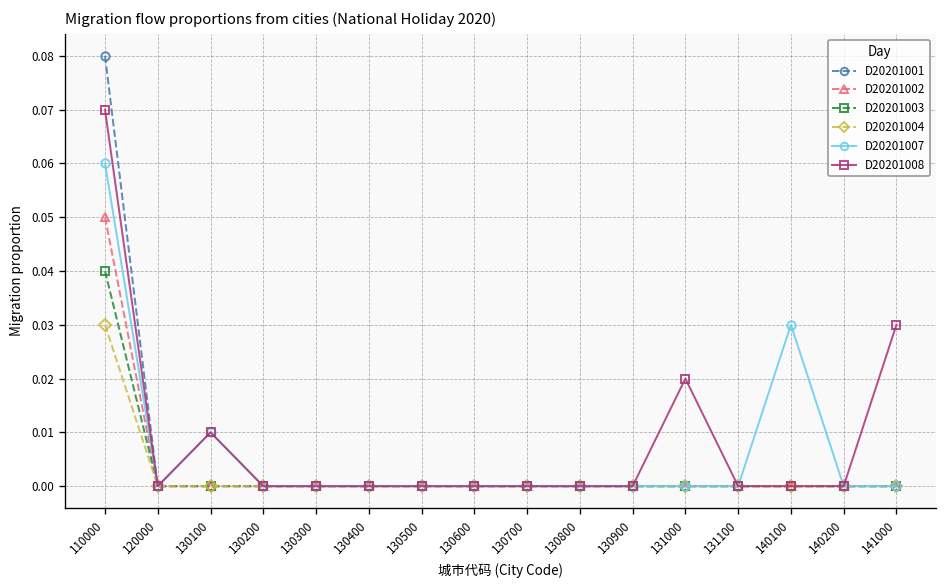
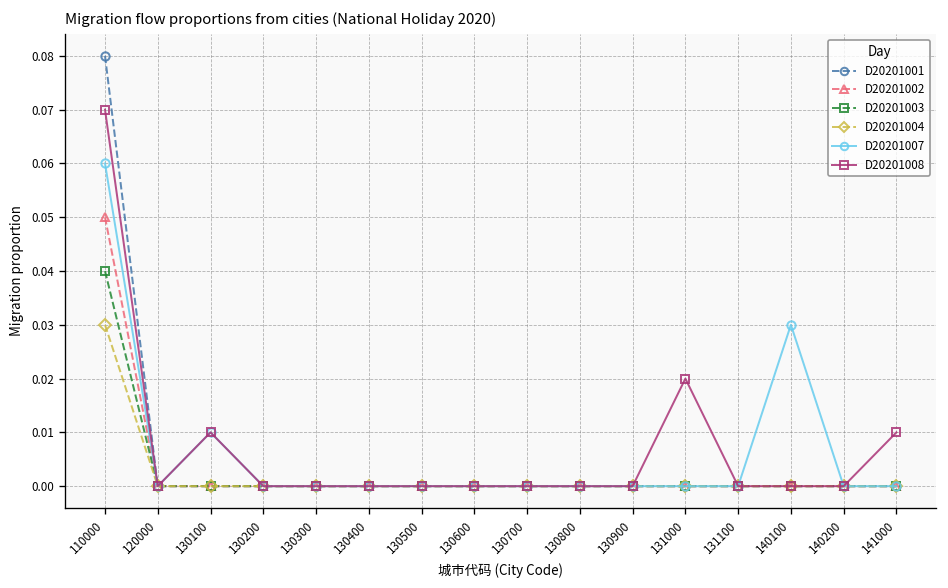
  {
    "D20201001": {
      "110000": 0.08
    },
    "D20201002": {
      "110000": 0.05
    },
    "D20201003": {
      "110000": 0.04
    },
    "D20201004": {
      "110000": 0.03
    },
    "D20201007": {
      "110000": 0.06,
      "140100": 0.03
    },
    "D20201008": {
      "110000": 0.07,
      "131000": 0.02,
-     "141000": 0.03
+     "141000": 0.01
    }
  }
